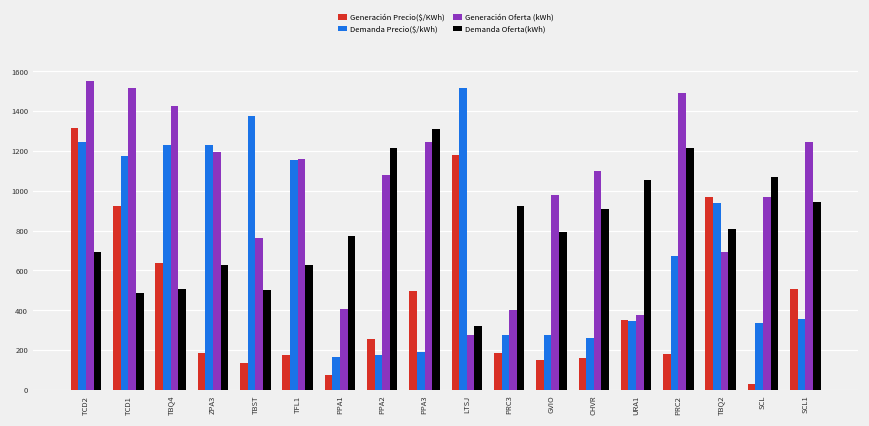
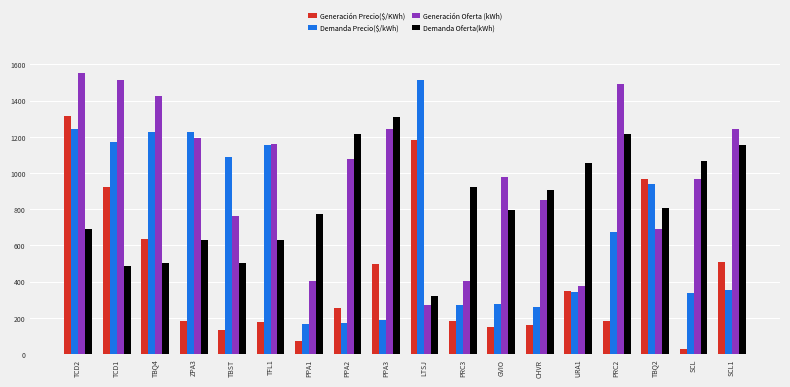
  {
    "Generación Precio($/KWh)": {
      "TCD2": 1320,
      "TCD1": 920,
      "TBQ4": 630,
      "ZPA3": 180,
      "TBST": 130,
      "TFL1": 170,
      "PPA1": 70,
      "PPA2": 260,
      "PPA3": 500,
      "LTSJ": 1180,
      "PRC3": 180,
      "GVIO": 150,
      "CHVR": 160,
      "URA1": 350,
      "PRC2": 180,
      "TBQ2": 970,
      "SCL": 30,
      "SCL1": 510
    },
    "Demanda Precio($/kWh)": {
      "TCD2": 1240,
      "TCD1": 1170,
      "TBQ4": 1230,
      "ZPA3": 1230,
-     "TBST": 1370,
+     "TBST": 1090,
      "TFL1": 1150,
      "PPA1": 170,
      "PPA2": 170,
      "PPA3": 190,
      "LTSJ": 1510,
      "PRC3": 270,
      "GVIO": 280,
      "CHVR": 260,
      "URA1": 350,
      "PRC2": 670,
      "TBQ2": 940,
      "SCL": 340,
      "SCL1": 350
    },
    "Generación Oferta (kWh)": {
      "TCD2": 1550,
      "TCD1": 1520,
      "TBQ4": 1430,
      "ZPA3": 1190,
      "TBST": 760,
      "TFL1": 1160,
      "PPA1": 410,
      "PPA2": 1080,
      "PPA3": 1240,
      "LTSJ": 270,
      "PRC3": 400,
      "GVIO": 980,
-     "CHVR": 1100,
+     "CHVR": 850,
      "URA1": 370,
      "PRC2": 1490,
      "TBQ2": 690,
      "SCL": 970,
      "SCL1": 1240
    },
    "Demanda Oferta(kWh)": {
      "TCD2": 690,
      "TCD1": 490,
      "TBQ4": 510,
      "ZPA3": 630,
      "TBST": 500,
      "TFL1": 630,
      "PPA1": 770,
      "PPA2": 1210,
      "PPA3": 1310,
      "LTSJ": 320,
      "PRC3": 920,
      "GVIO": 790,
      "CHVR": 910,
      "URA1": 1060,
      "PRC2": 1210,
      "TBQ2": 810,
      "SCL": 1070,
-     "SCL1": 940
+     "SCL1": 1160
    }
  }
